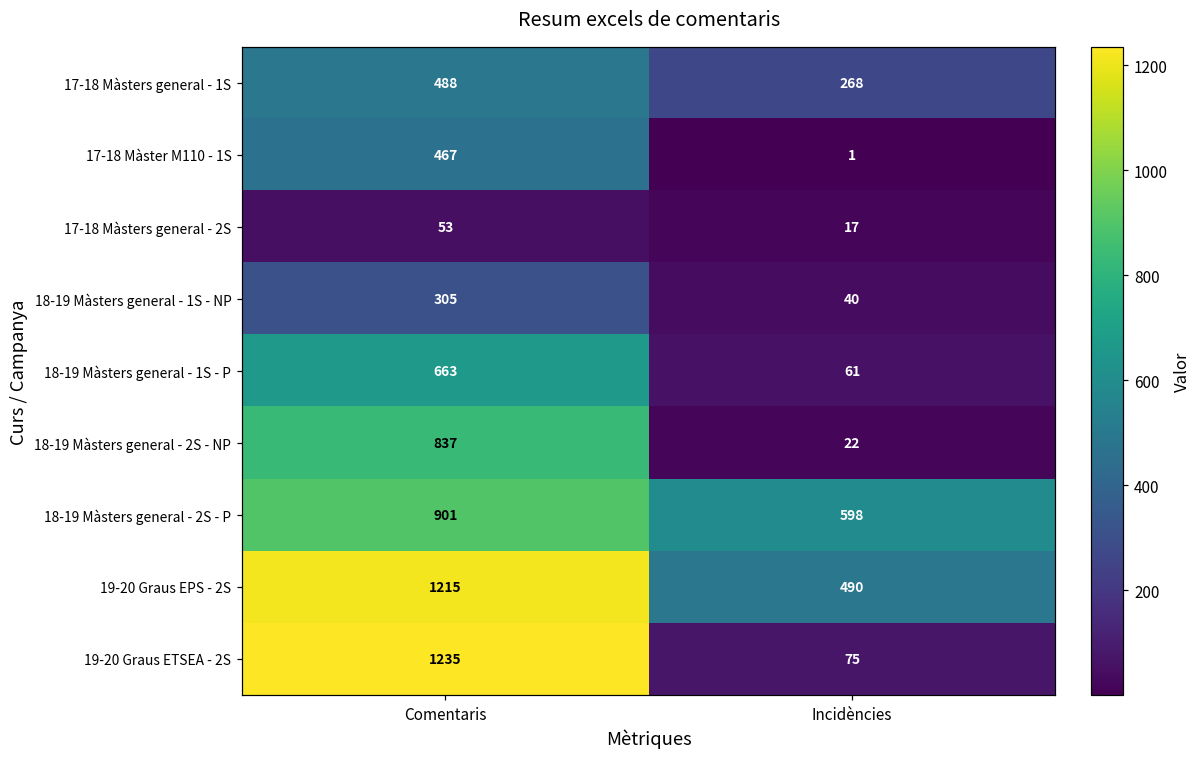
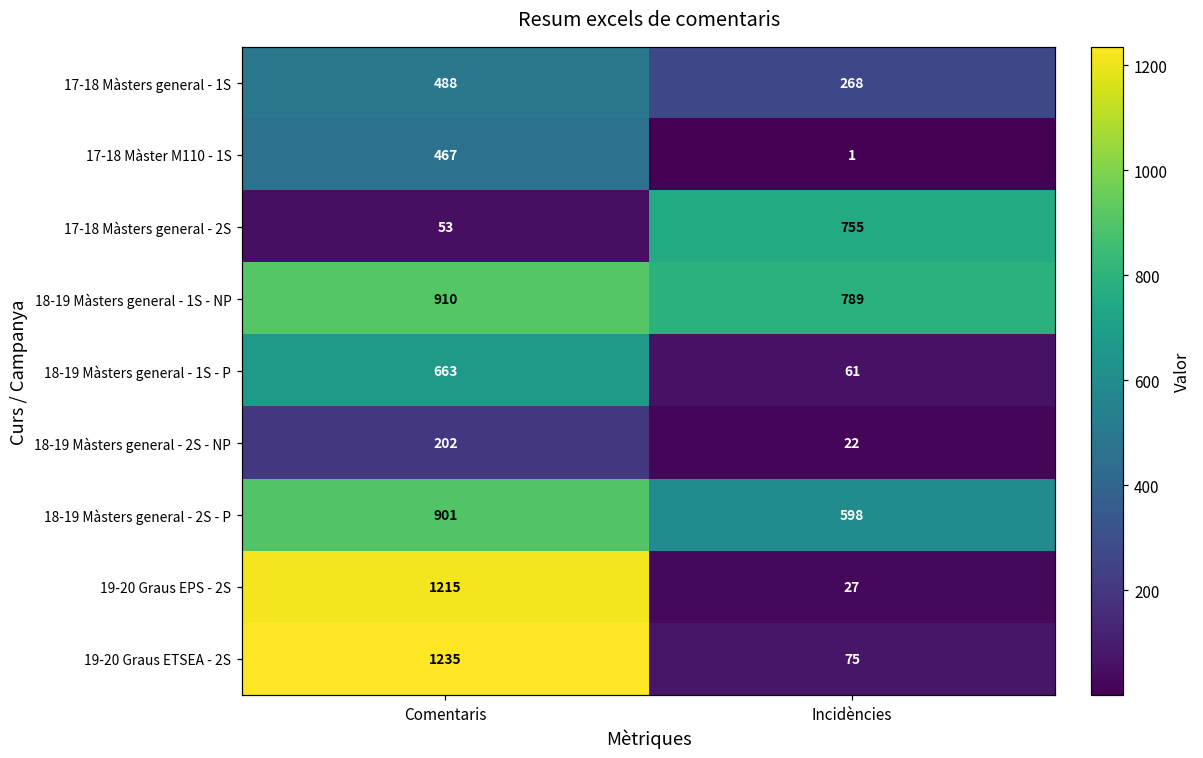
  {
    "17-18 Màsters general - 1S": {
      "Comentaris": 488,
      "Incidències": 268
    },
    "17-18 Màster M110 - 1S": {
      "Comentaris": 467,
      "Incidències": 1
    },
    "17-18 Màsters general - 2S": {
      "Comentaris": 53,
-     "Incidències": 17
+     "Incidències": 755
    },
    "18-19 Màsters general - 1S - NP": {
-     "Comentaris": 305,
-     "Incidències": 40
+     "Comentaris": 910,
+     "Incidències": 789
    },
    "18-19 Màsters general - 1S - P": {
      "Comentaris": 663,
      "Incidències": 61
    },
    "18-19 Màsters general - 2S - NP": {
-     "Comentaris": 837,
+     "Comentaris": 202,
      "Incidències": 22
    },
    "18-19 Màsters general - 2S - P": {
      "Comentaris": 901,
      "Incidències": 598
    },
    "19-20 Graus EPS - 2S": {
      "Comentaris": 1215,
-     "Incidències": 490
+     "Incidències": 27
    },
    "19-20 Graus ETSEA - 2S": {
      "Comentaris": 1235,
      "Incidències": 75
    }
  }
